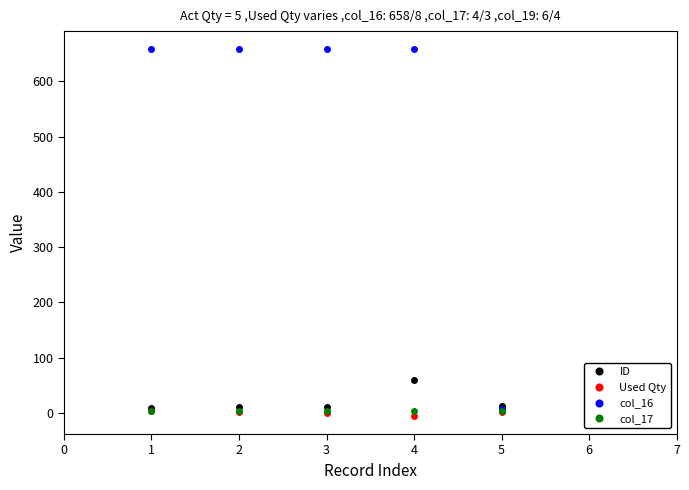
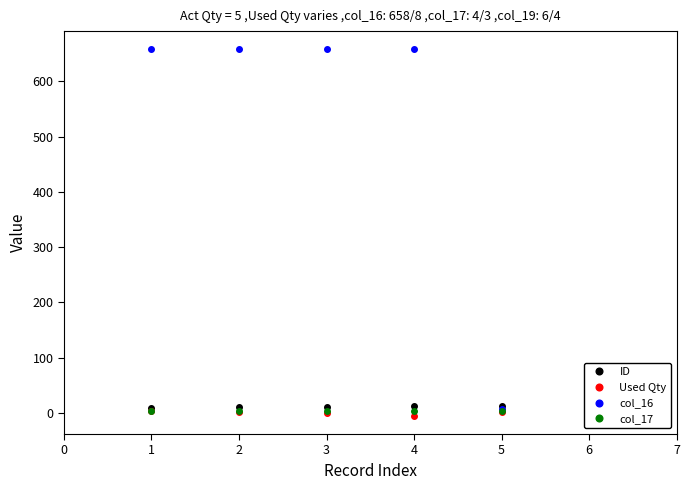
  {
    "ID": {
      "1": 10,
      "2": 10,
      "3": 10,
-     "4": 60,
+     "4": 10,
      "5": 10
    },
    "Used Qty": {
      "4": -10
    },
    "col_16": {
      "1": 660,
      "2": 660,
      "3": 660,
      "4": 660,
      "5": 10
    },
    "col_17": {
      "4": 0
    }
  }
